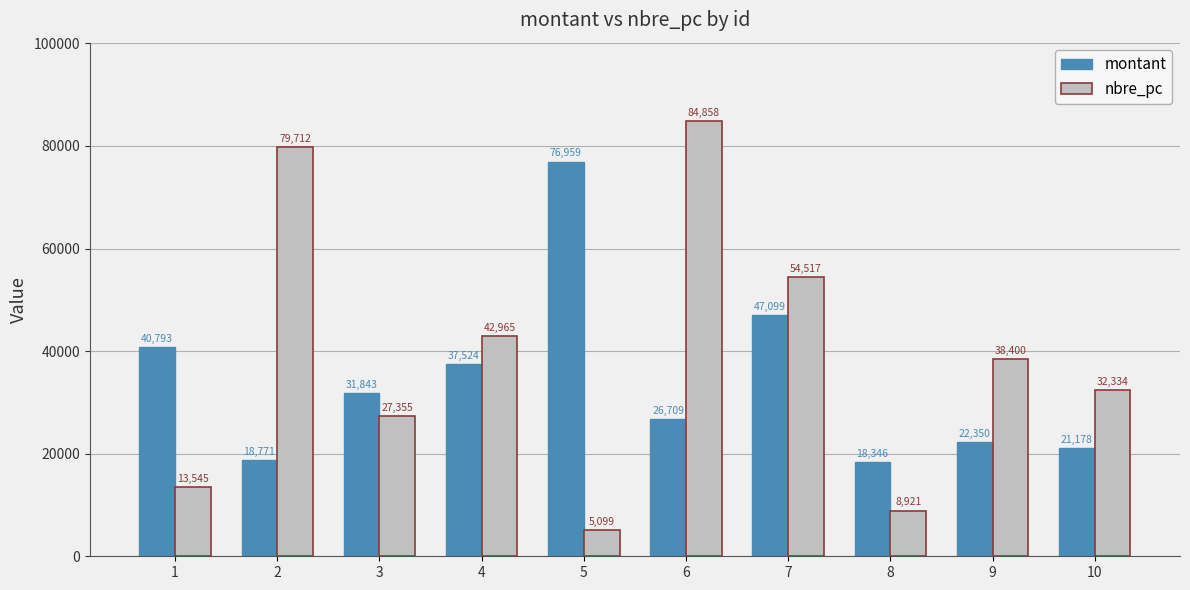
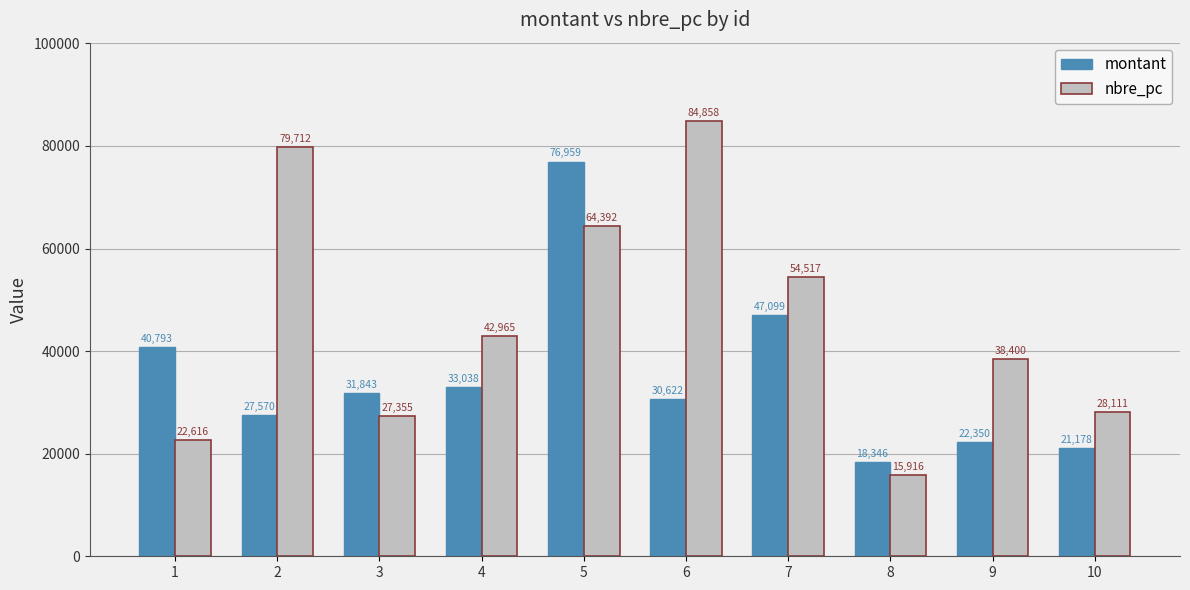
  {
    "montant": {
      "1": "40,793",
-     "2": "18,771",
+     "2": "27,570",
      "3": "31,843",
-     "4": "37,524",
+     "4": "33,038",
      "5": "76,959",
-     "6": "26,709",
+     "6": "30,622",
      "7": "47,099",
      "8": "18,346",
      "9": "22,350",
      "10": "21,178"
    },
    "nbre_pc": {
-     "1": "13,545",
+     "1": "22,616",
      "2": "79,712",
      "3": "27,355",
      "4": "42,965",
-     "5": "5,099",
+     "5": "64,392",
      "6": "84,858",
      "7": "54,517",
-     "8": "8,921",
+     "8": "15,916",
      "9": "38,400",
-     "10": "32,334"
+     "10": "28,111"
    }
  }
